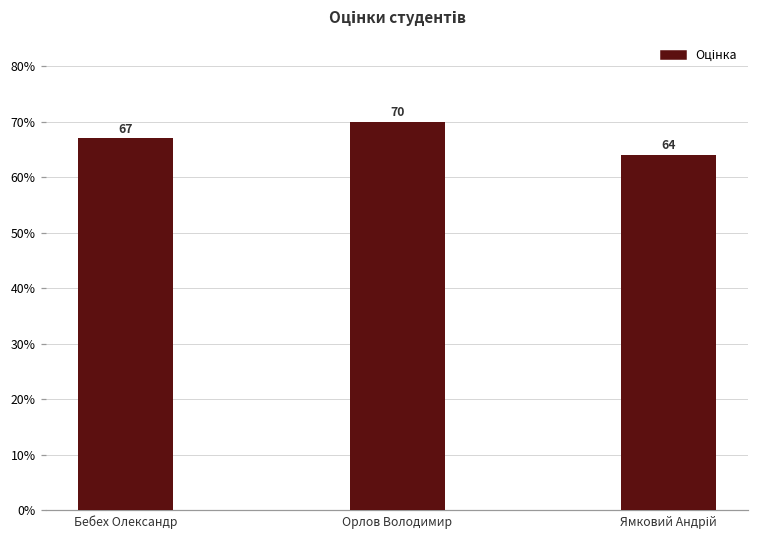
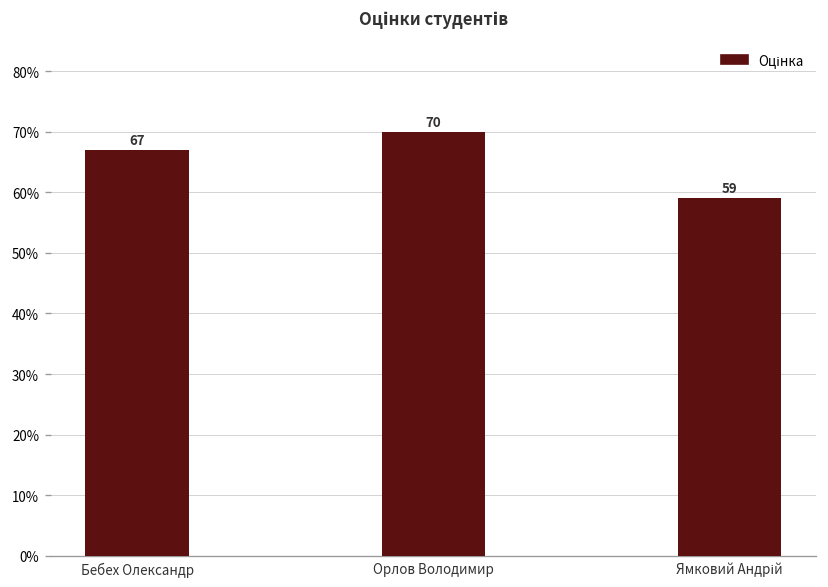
  {
    "Бебех Олександр": 67,
    "Орлов Володимир": 70,
-   "Ямковий Андрій": 64
+   "Ямковий Андрій": 59
  }
